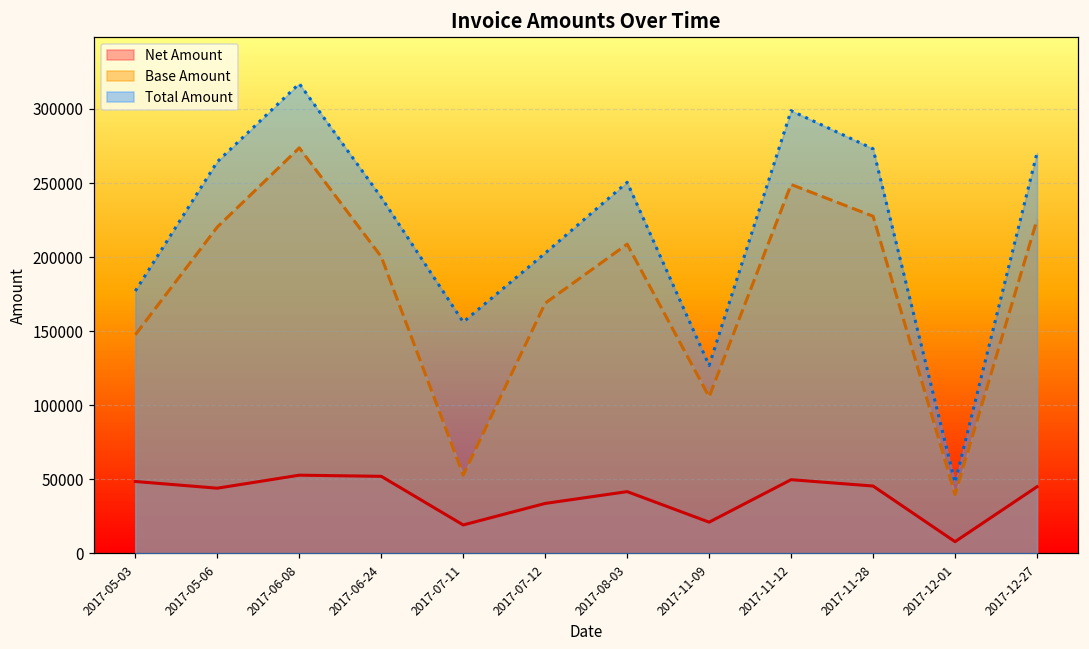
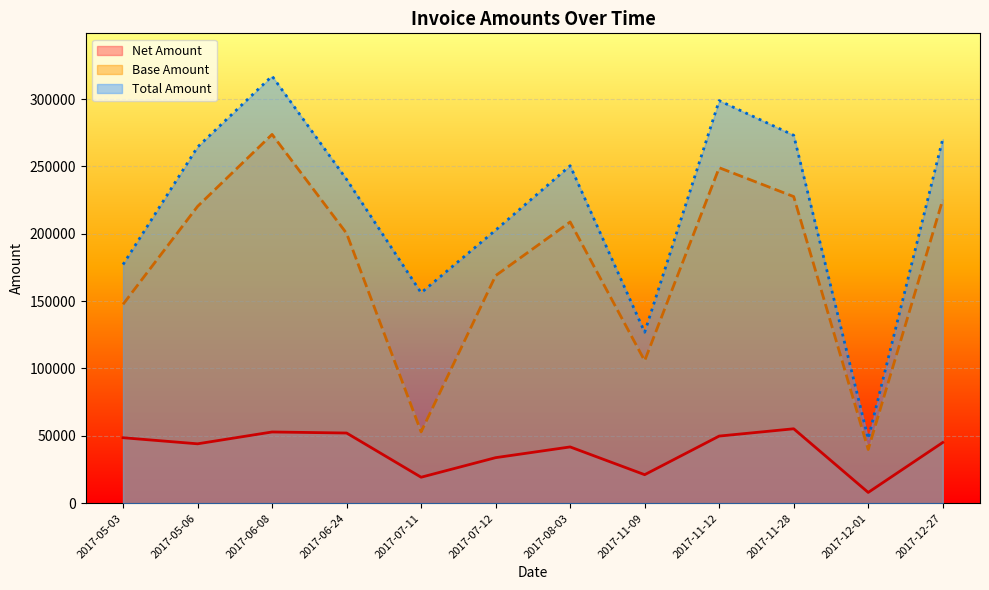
  {
    "Net Amount": {
      "2017-05-03": 49000,
      "2017-05-06": 44000,
      "2017-06-08": 53000,
      "2017-06-24": 52000,
      "2017-07-11": 19000,
      "2017-07-12": 34000,
      "2017-08-03": 42000,
      "2017-11-09": 21000,
      "2017-11-12": 50000,
-     "2017-11-28": 46000,
+     "2017-11-28": 55000,
      "2017-12-01": 8000,
      "2017-12-27": 45000
    },
    "Base Amount": {
      "2017-05-03": 148000,
      "2017-05-06": 220000,
      "2017-06-08": 274000,
      "2017-06-24": 200000,
      "2017-07-11": 53000,
      "2017-07-12": 169000,
      "2017-08-03": 209000,
      "2017-11-09": 106000,
      "2017-11-12": 249000,
      "2017-11-28": 228000,
      "2017-12-01": 40000,
      "2017-12-27": 225000
    },
    "Total Amount": {
      "2017-05-03": 177000,
      "2017-05-06": 264000,
      "2017-06-08": 317000,
      "2017-06-24": 240000,
      "2017-07-11": 156000,
      "2017-07-12": 203000,
      "2017-08-03": 250000,
      "2017-11-09": 127000,
      "2017-11-12": 299000,
      "2017-11-28": 273000,
      "2017-12-01": 48000,
      "2017-12-27": 270000
    }
  }
